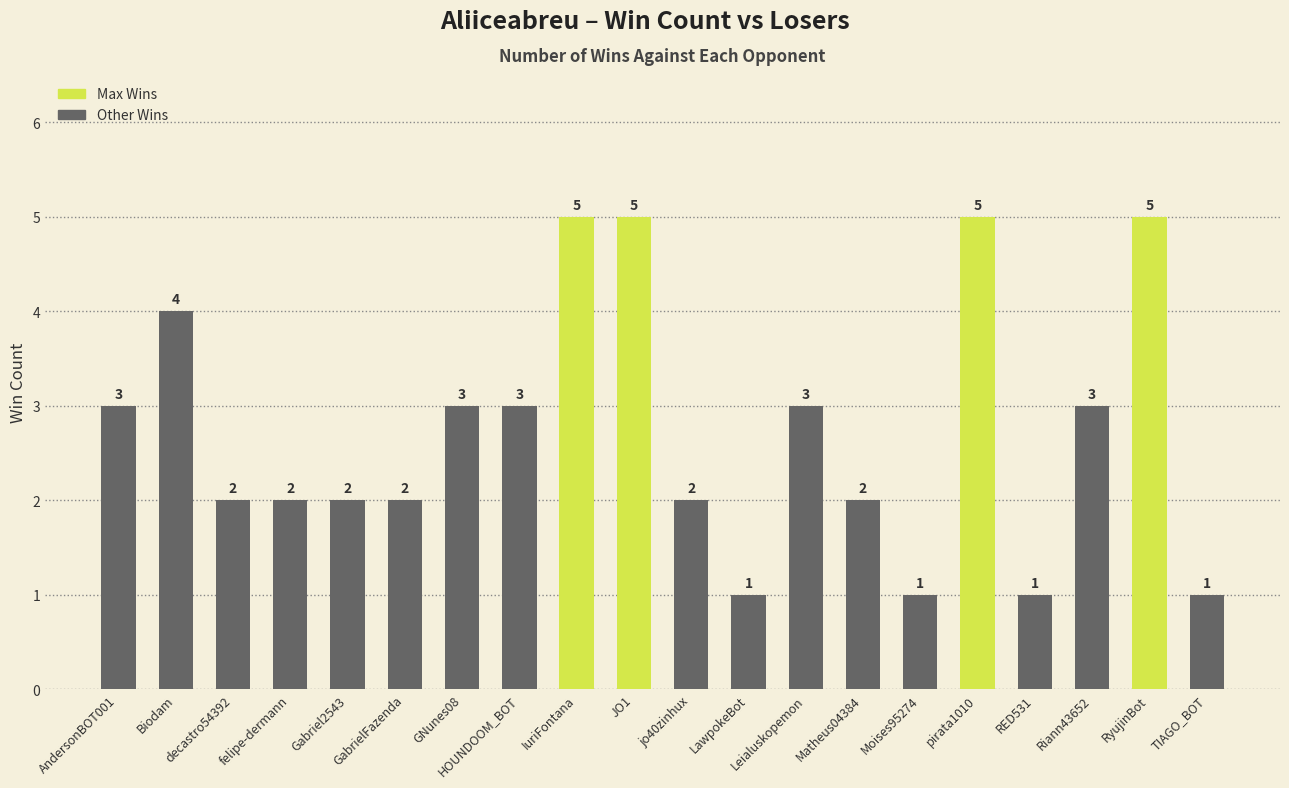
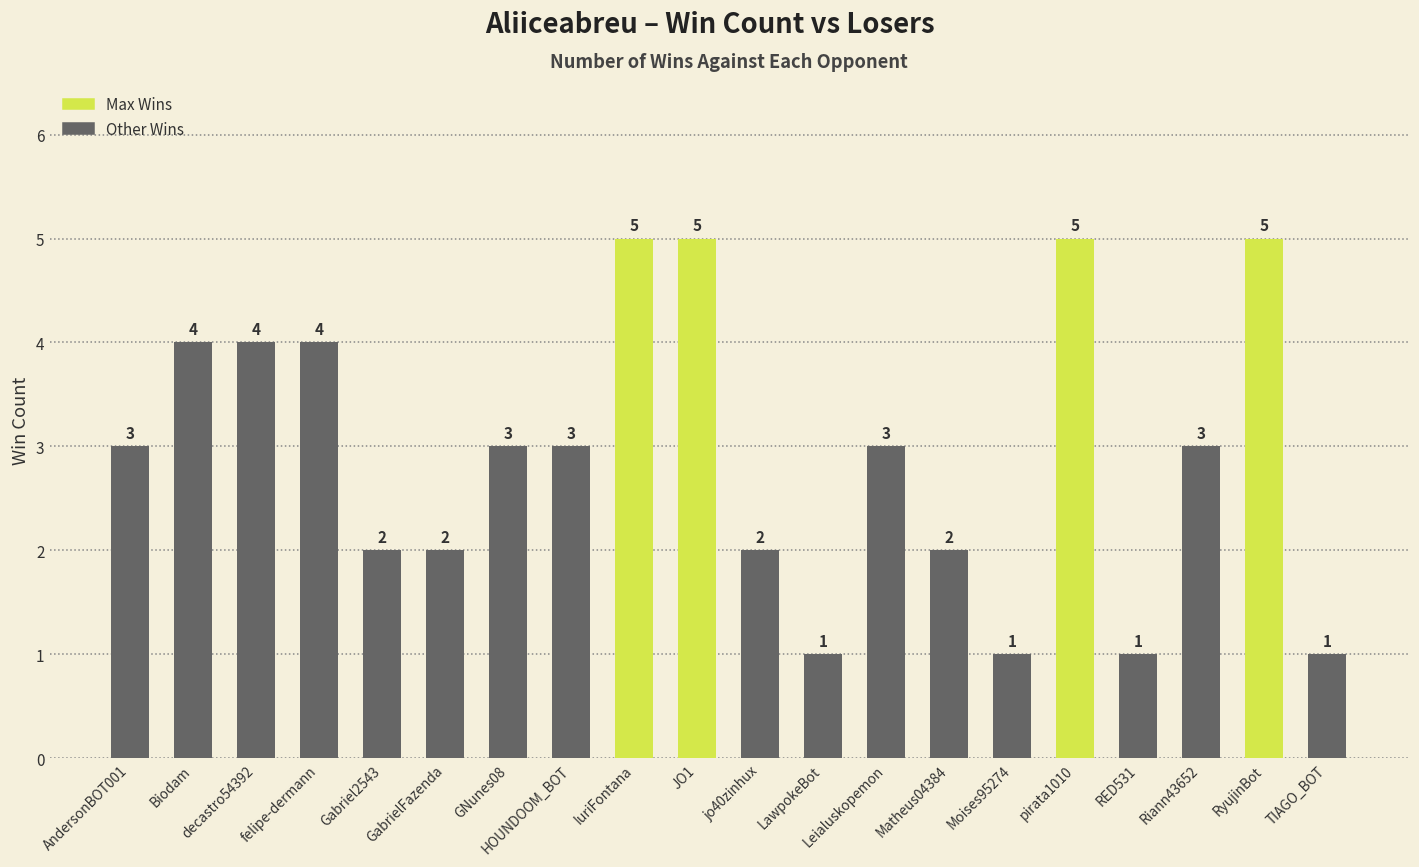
  {
    "AndersonBOT001": 3,
    "Biodam": 4,
-   "decastro54392": 2,
-   "felipe-dermann": 2,
+   "decastro54392": 4,
+   "felipe-dermann": 4,
    "Gabriel2543": 2,
    "GabrielFazenda": 2,
    "GNunes08": 3,
    "HOUNDOOM_BOT": 3,
    "IuriFontana": 5,
    "JO1": 5,
    "jo40zinhux": 2,
    "LawpokeBot": 1,
    "Leialuskopemon": 3,
    "Matheus04384": 2,
    "Moises95274": 1,
    "pirata1010": 5,
    "RED531": 1,
    "Riann43652": 3,
    "RyujinBot": 5,
    "TIAGO_BOT": 1
  }
